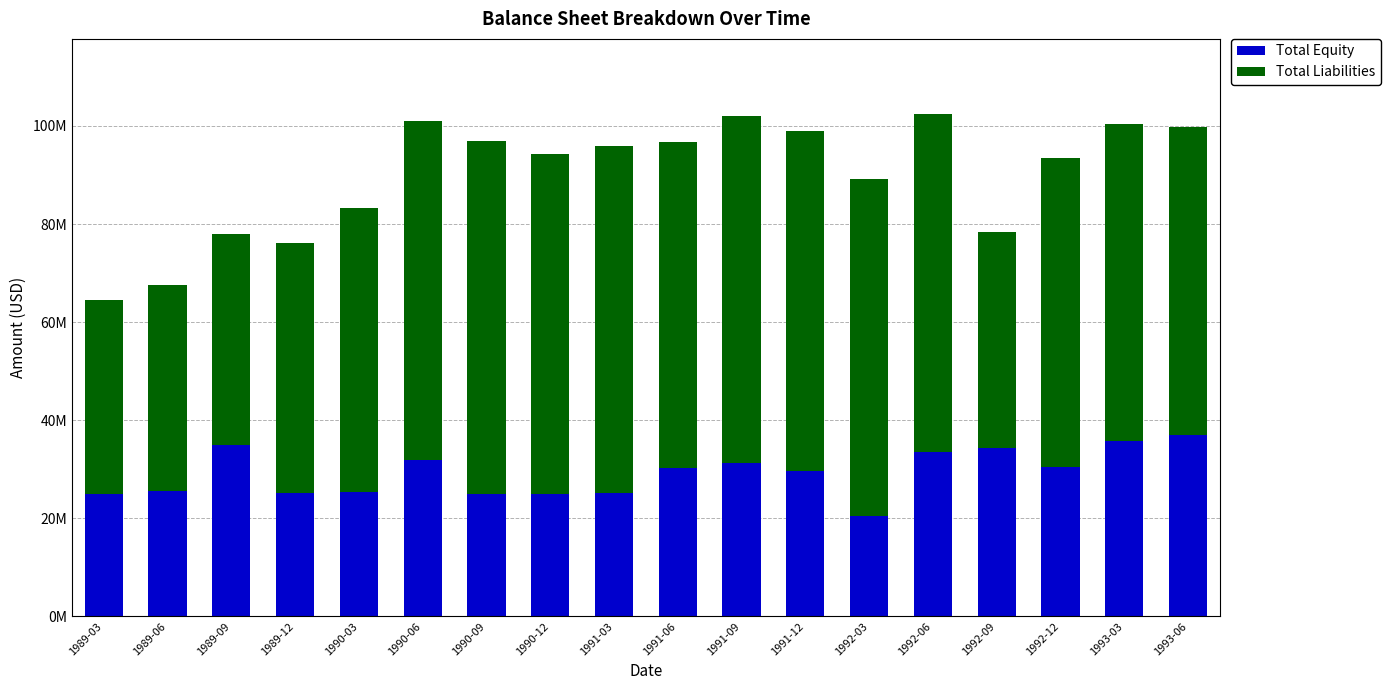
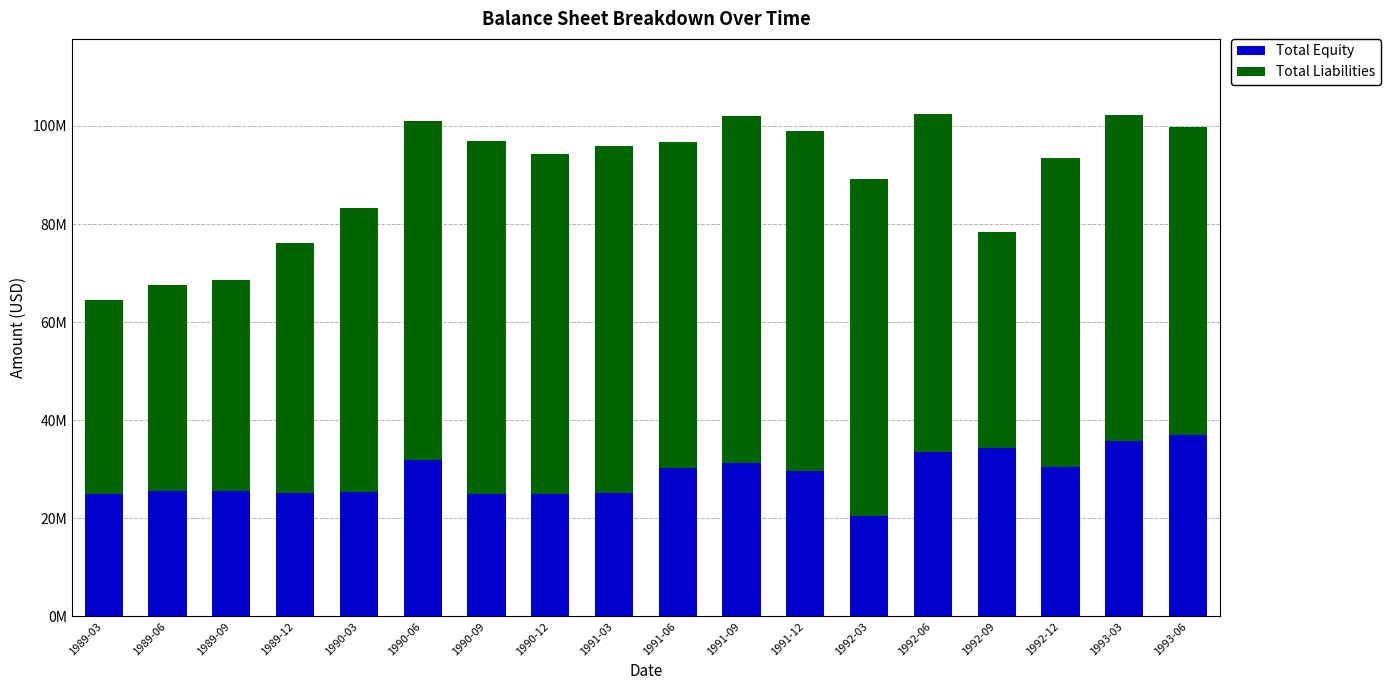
  {
    "Total Equity": {
      "1989-03": 25000000,
      "1989-06": 26000000,
-     "1989-09": 35000000,
+     "1989-09": 26000000,
      "1989-12": 25000000,
      "1990-03": 25000000,
      "1990-06": 32000000,
      "1990-09": 25000000,
      "1990-12": 25000000,
      "1991-03": 25000000,
      "1991-06": 30000000,
      "1991-09": 31000000,
      "1991-12": 30000000,
      "1992-03": 20000000,
      "1992-06": 34000000,
      "1992-09": 34000000,
      "1992-12": 30000000,
      "1993-03": 36000000,
      "1993-06": 37000000
    },
    "Total Liabilities": {
      "1989-03": 40000000,
      "1989-06": 42000000,
      "1989-09": 43000000,
      "1989-12": 51000000,
      "1990-03": 58000000,
      "1990-06": 69000000,
      "1990-09": 72000000,
      "1990-12": 69000000,
      "1991-03": 71000000,
      "1991-06": 67000000,
      "1991-09": 71000000,
      "1991-12": 69000000,
      "1992-03": 69000000,
      "1992-06": 69000000,
      "1992-09": 44000000,
      "1992-12": 63000000,
-     "1993-03": 65000000,
+     "1993-03": 66000000,
      "1993-06": 63000000
    }
  }
